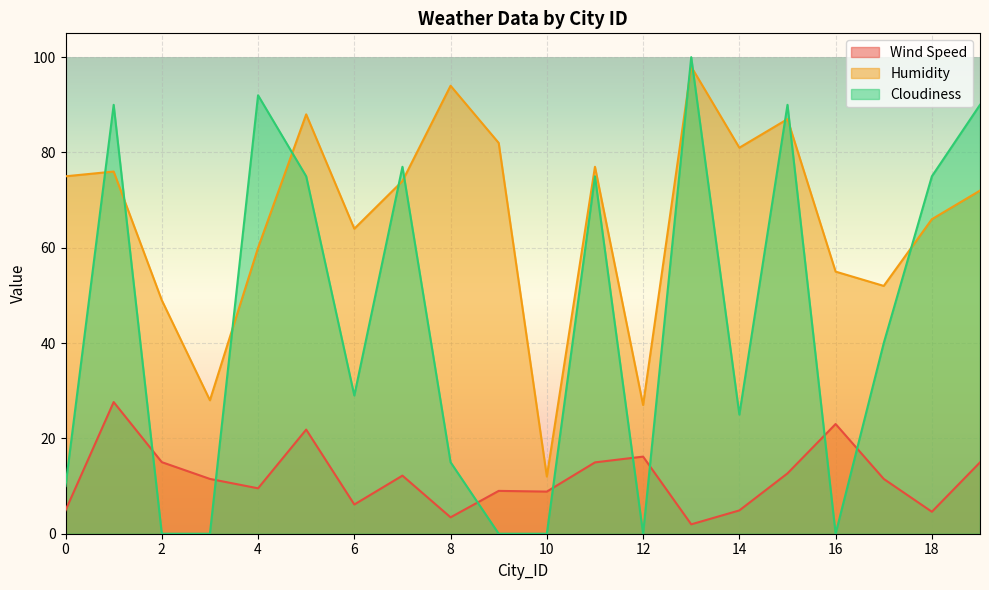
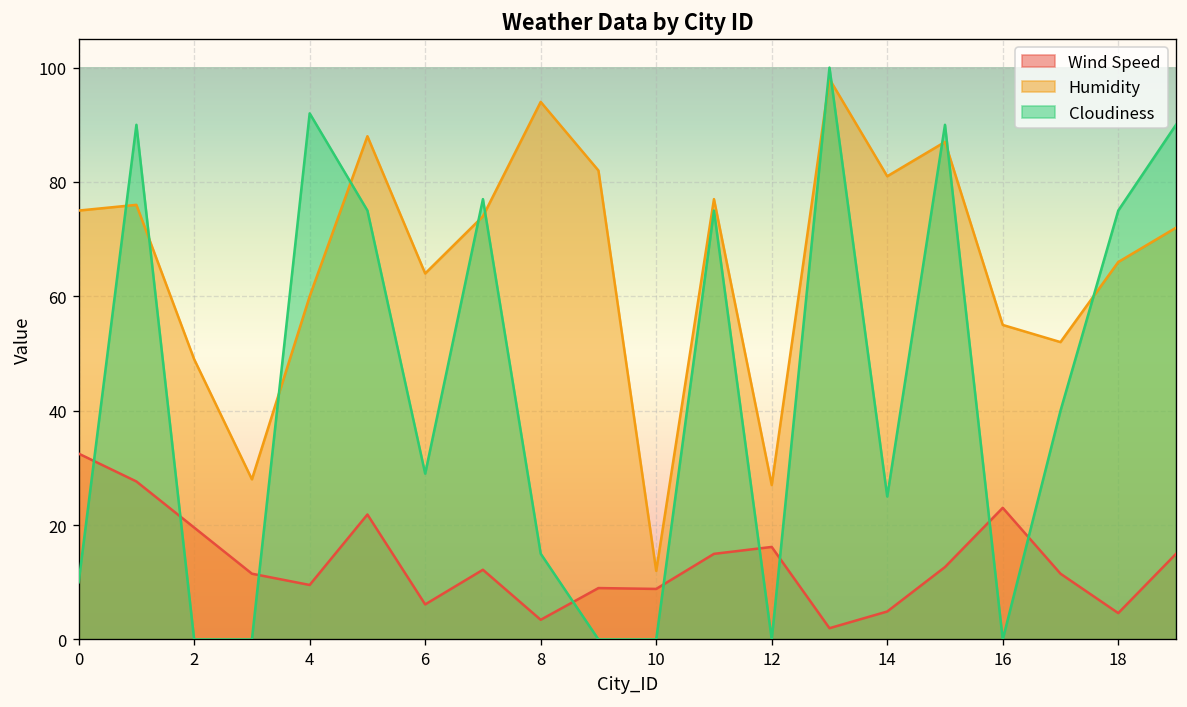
  {
    "Wind Speed": {
-     "0": 5,
-     "2": 15,
+     "0": 33,
+     "2": 20,
      "4": 10,
      "6": 6,
      "8": 3,
      "10": 9,
      "12": 16,
      "14": 5,
      "16": 23,
      "18": 5
    },
    "Humidity": {
      "0": 75,
      "2": 49,
      "4": 60,
      "6": 64,
      "8": 94,
      "10": 12,
      "12": 27,
      "14": 81,
      "16": 55,
      "18": 66
    },
    "Cloudiness": {
      "0": 10,
      "2": 0,
      "4": 92,
      "6": 29,
      "8": 15,
      "10": 0,
      "12": 0,
      "14": 25,
      "16": 0,
      "18": 75
    }
  }
